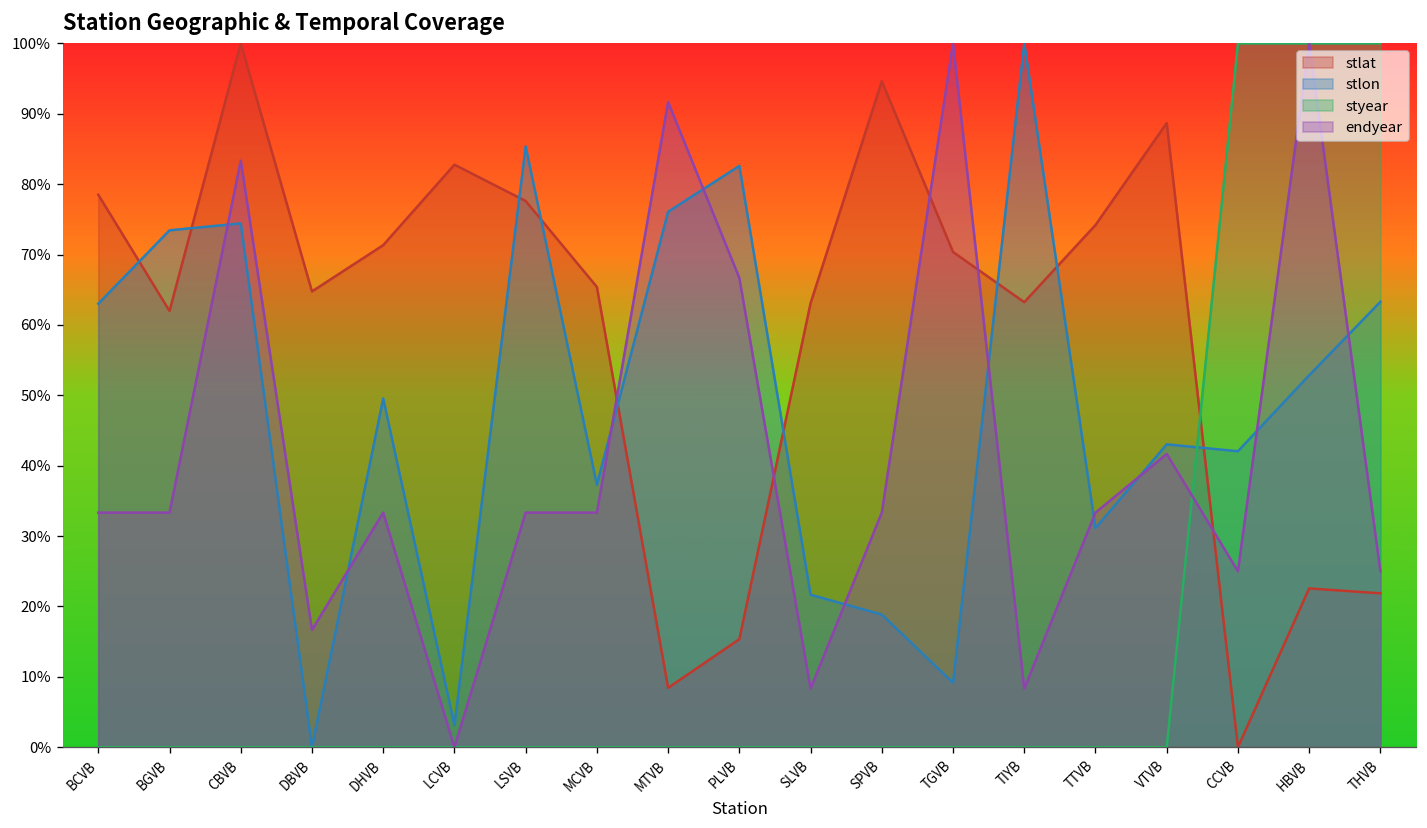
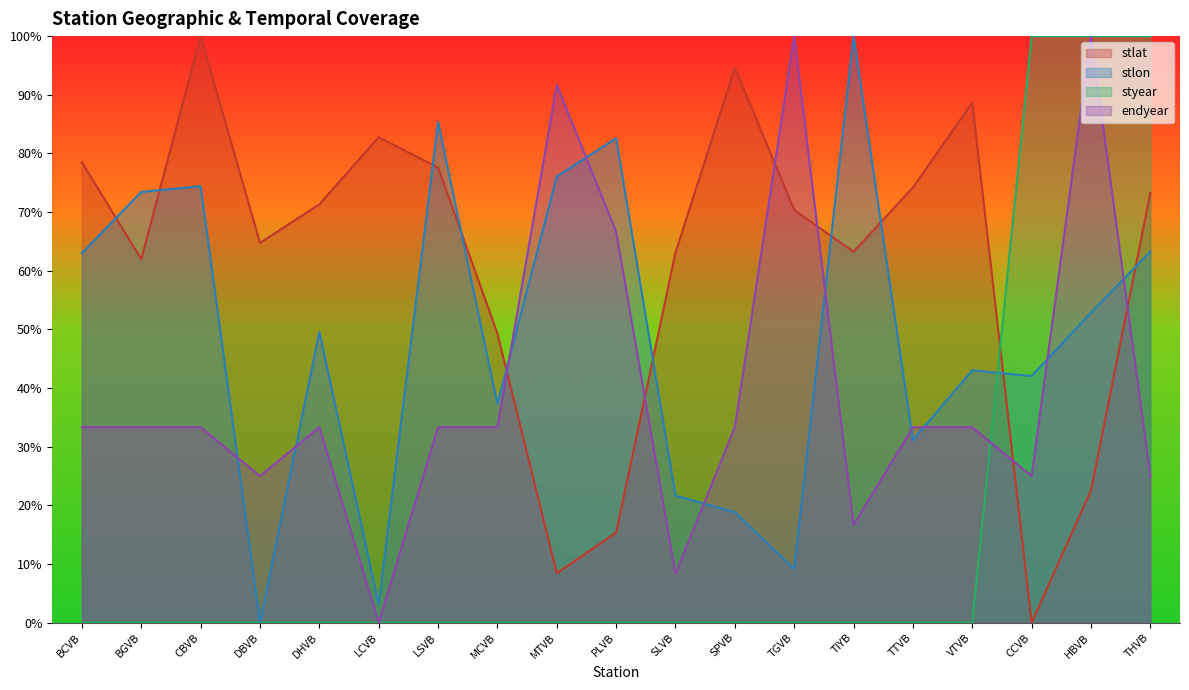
  {
    "stlat": {
      "BCVB": "78%",
      "BGVB": "62%",
      "CBVB": "100%",
      "DBVB": "65%",
      "DHVB": "71%",
      "LCVB": "83%",
      "LSVB": "78%",
-     "MCVB": "65%",
+     "MCVB": "49%",
      "MTVB": "8%",
      "PLVB": "15%",
      "SLVB": "63%",
      "SPVB": "95%",
      "TGVB": "70%",
      "TIYB": "63%",
      "TTVB": "74%",
      "VTVB": "89%",
      "CCVB": "0%",
      "HBVB": "23%",
-     "THVB": "22%"
+     "THVB": "73%"
    },
    "endyear": {
      "BCVB": "33%",
      "BGVB": "33%",
-     "CBVB": "83%",
-     "DBVB": "17%",
+     "CBVB": "33%",
+     "DBVB": "25%",
      "DHVB": "33%",
      "LSVB": "33%",
      "MCVB": "33%",
      "MTVB": "92%",
      "PLVB": "67%",
      "SLVB": "8%",
      "SPVB": "33%",
      "TGVB": "100%",
-     "TIYB": "8%",
+     "TIYB": "17%",
      "TTVB": "33%",
-     "VTVB": "42%",
+     "VTVB": "33%",
      "CCVB": "25%",
      "THVB": "25%"
    }
  }
